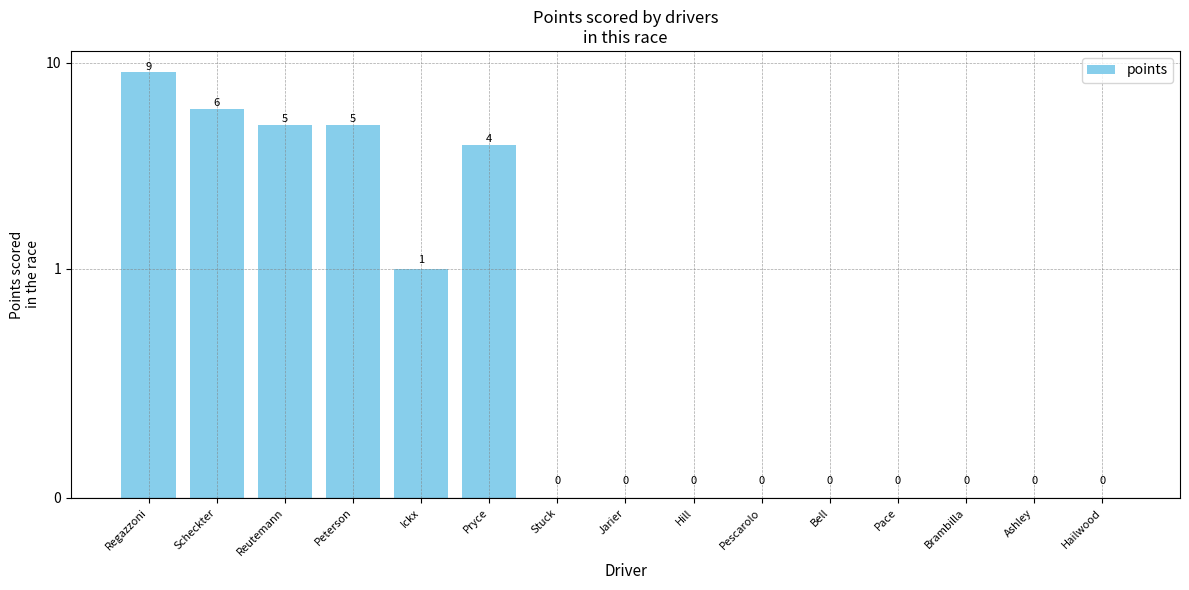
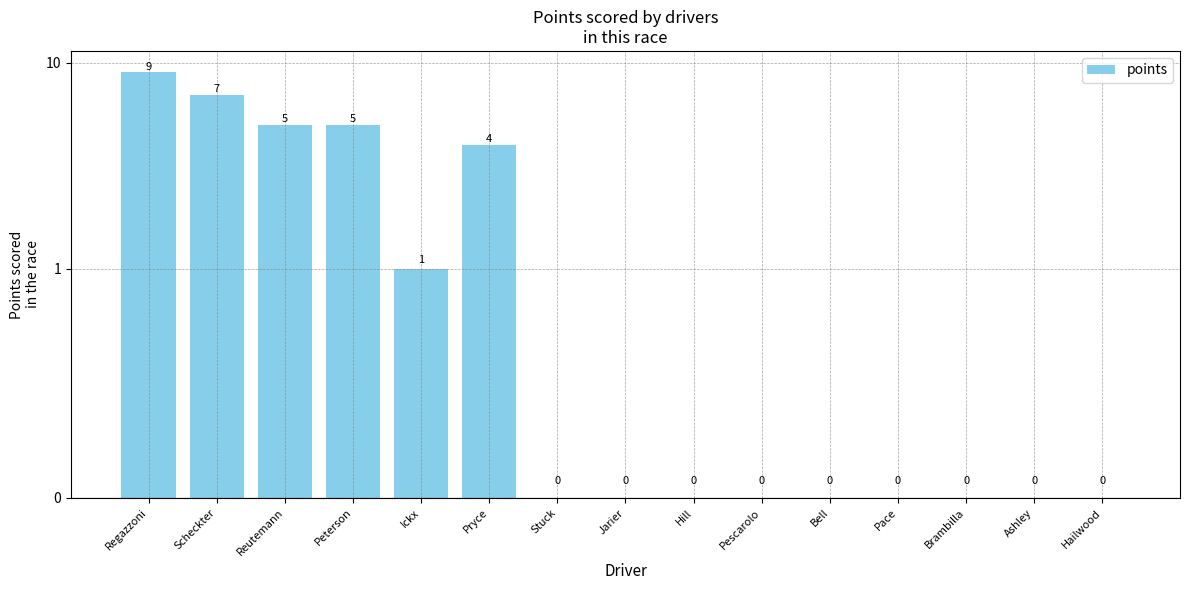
  {
    "Regazzoni": 9,
-   "Scheckter": 6,
+   "Scheckter": 7,
    "Reutemann": 5,
    "Peterson": 5,
    "Ickx": 1,
    "Pryce": 4,
    "Stuck": 0,
    "Jarier": 0,
    "Hill": 0,
    "Pescarolo": 0,
    "Bell": 0,
    "Pace": 0,
    "Brambilla": 0,
    "Ashley": 0,
    "Hailwood": 0
  }
